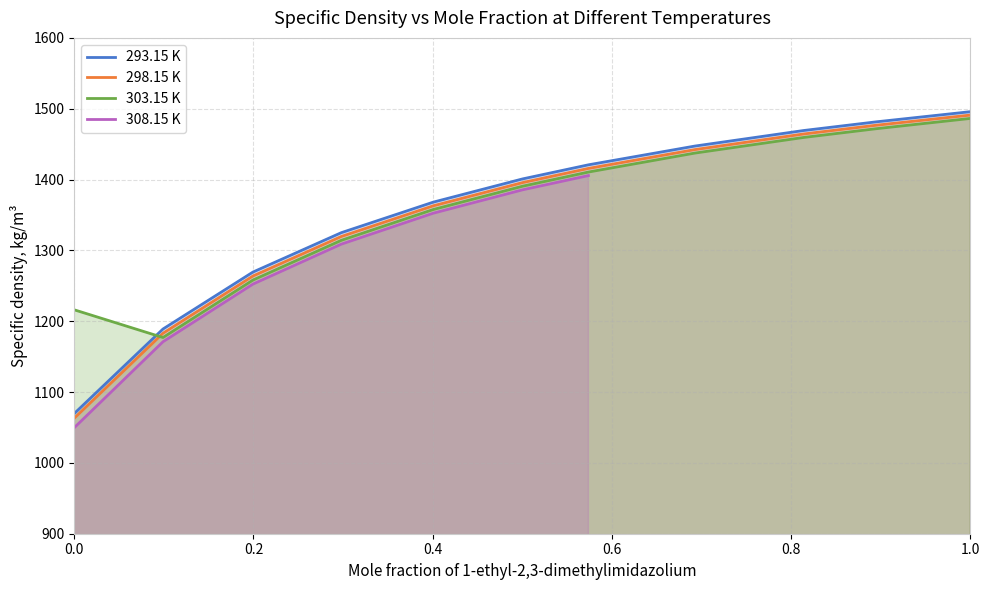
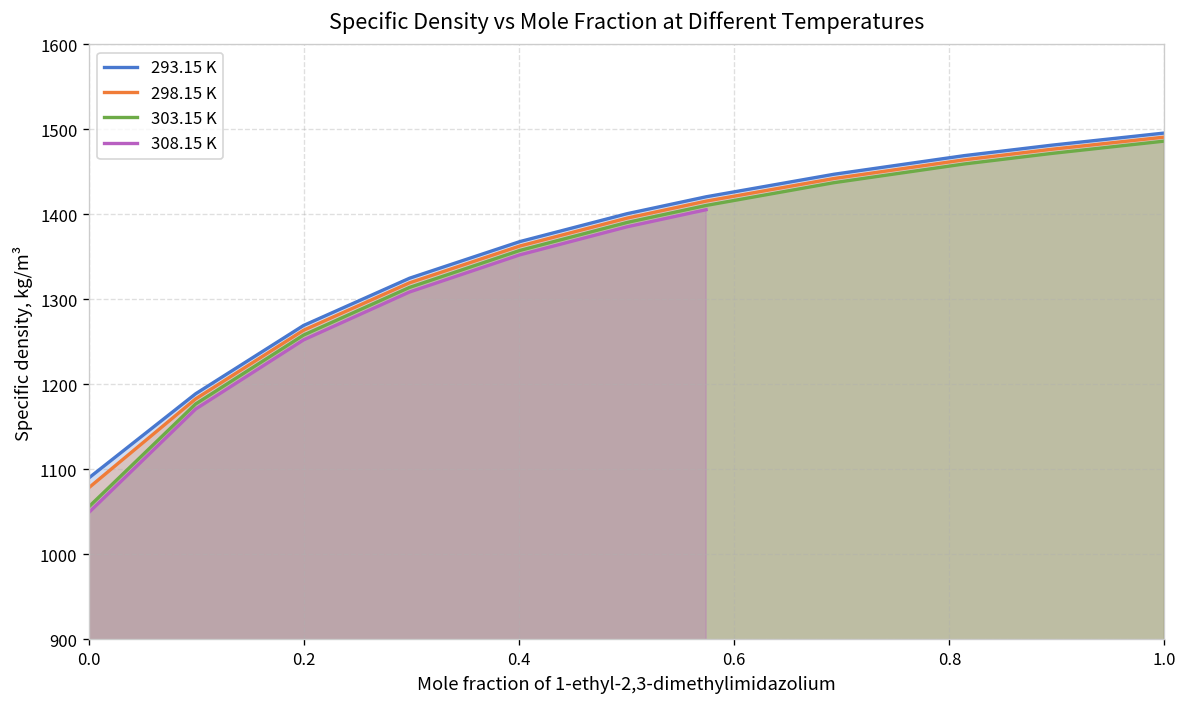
  {
    "293.15 K": {
-     "0.0": 1070,
+     "0.0": 1090,
      "0.2": 1270,
      "0.4": 1370,
      "1.0": 1500
    },
    "298.15 K": {
-     "0.0": 1060,
+     "0.0": 1080,
      "0.2": 1260,
      "0.4": 1360,
      "1.0": 1490
    },
    "303.15 K": {
-     "0.0": 1220,
+     "0.0": 1060,
      "0.2": 1260,
      "0.4": 1360,
      "1.0": 1490
    },
    "308.15 K": {
      "0.0": 1050,
      "0.2": 1250,
      "0.4": 1350
    }
  }
